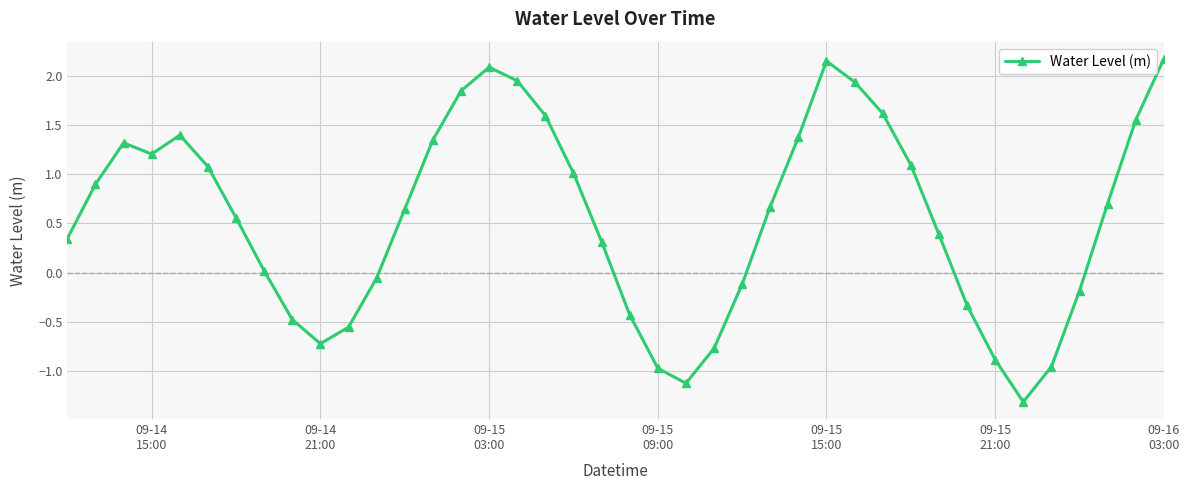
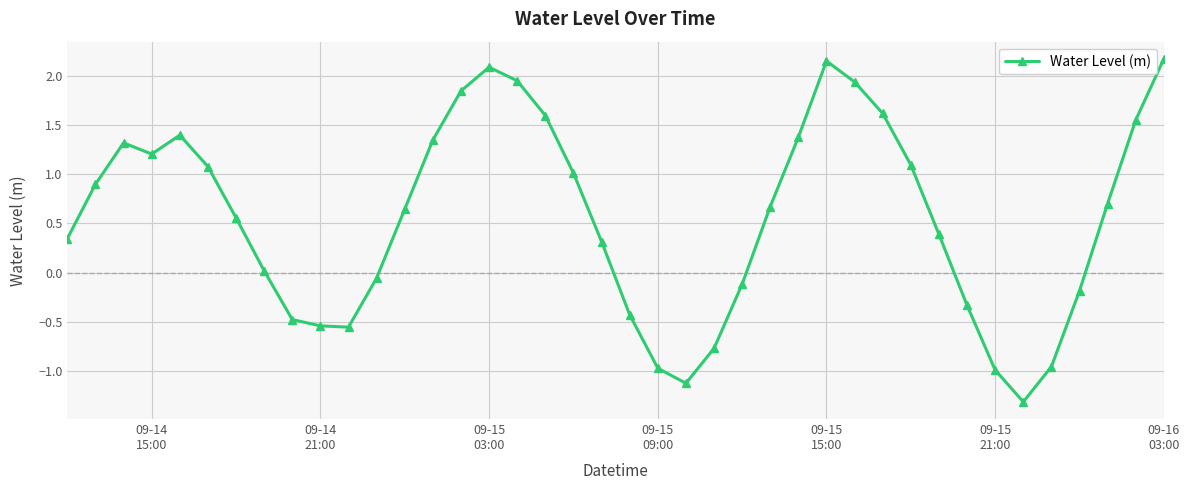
  {
    "09-14 15:00": 1.2,
-   "09-14 21:00": -0.7,
+   "09-14 21:00": -0.5,
    "09-15 03:00": 2.1,
    "09-15 09:00": -1.0,
    "09-15 15:00": 2.1,
-   "09-15 21:00": -0.9,
+   "09-15 21:00": -1.0,
    "09-16 03:00": 2.2
  }
